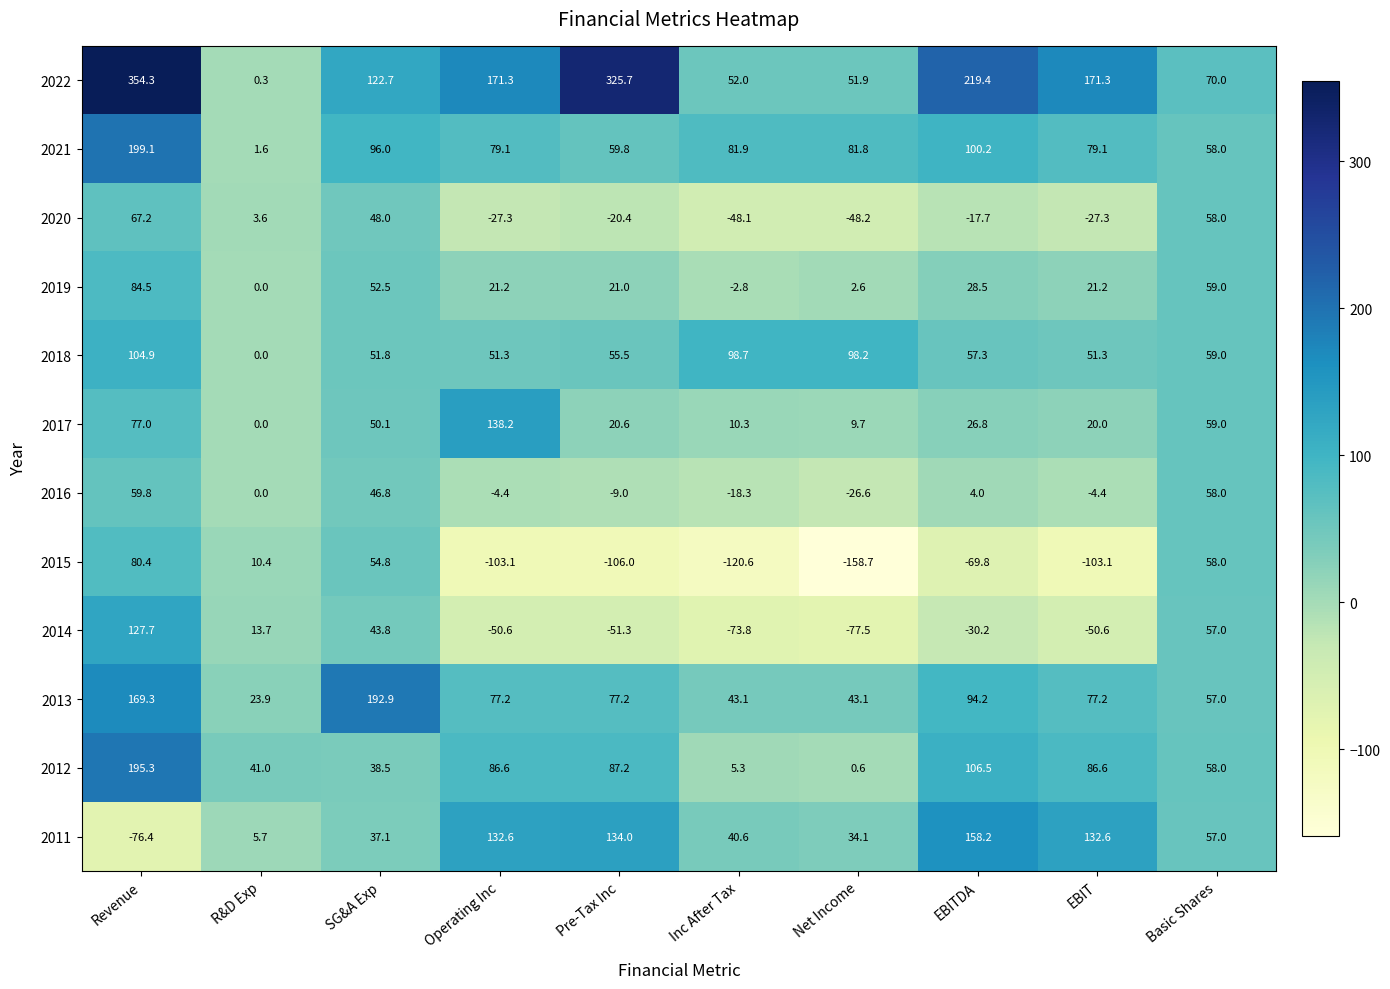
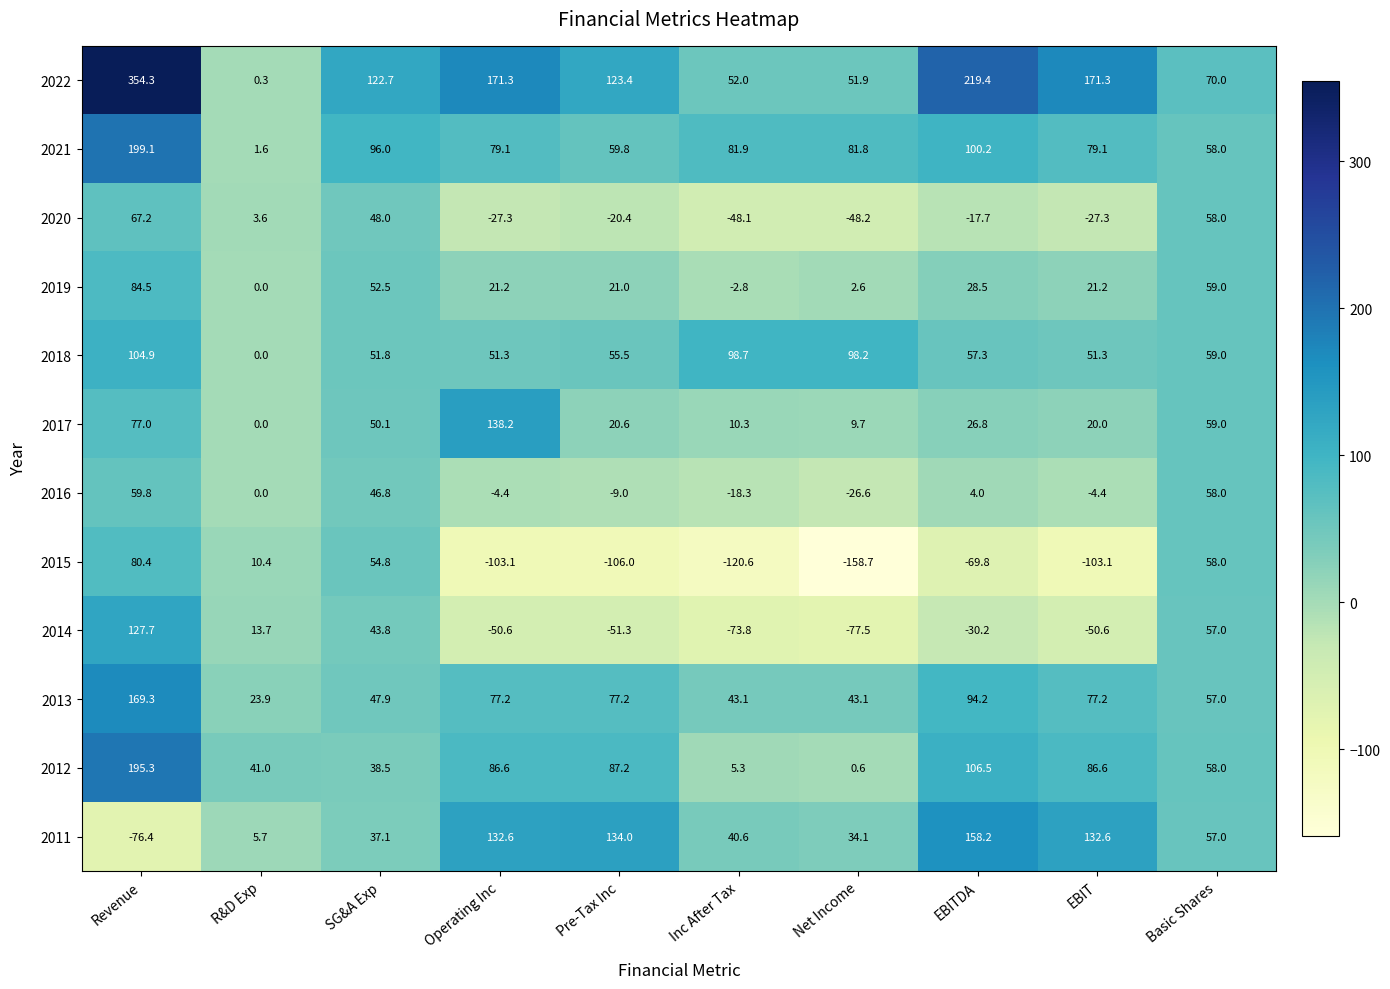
  {
    "2022": {
      "Revenue": 354.3,
      "R&D Exp": 0.3,
      "SG&A Exp": 122.7,
      "Operating Inc": 171.3,
-     "Pre-Tax Inc": 325.7,
+     "Pre-Tax Inc": 123.4,
      "Inc After Tax": 52.0,
      "Net Income": 51.9,
      "EBITDA": 219.4,
      "EBIT": 171.3,
      "Basic Shares": 70.0
    },
    "2021": {
      "Revenue": 199.1,
      "R&D Exp": 1.6,
      "SG&A Exp": 96.0,
      "Operating Inc": 79.1,
      "Pre-Tax Inc": 59.8,
      "Inc After Tax": 81.9,
      "Net Income": 81.8,
      "EBITDA": 100.2,
      "EBIT": 79.1,
      "Basic Shares": 58.0
    },
    "2020": {
      "Revenue": 67.2,
      "R&D Exp": 3.6,
      "SG&A Exp": 48.0,
      "Operating Inc": -27.3,
      "Pre-Tax Inc": -20.4,
      "Inc After Tax": -48.1,
      "Net Income": -48.2,
      "EBITDA": -17.7,
      "EBIT": -27.3,
      "Basic Shares": 58.0
    },
    "2019": {
      "Revenue": 84.5,
      "R&D Exp": 0.0,
      "SG&A Exp": 52.5,
      "Operating Inc": 21.2,
      "Pre-Tax Inc": 21.0,
      "Inc After Tax": -2.8,
      "Net Income": 2.6,
      "EBITDA": 28.5,
      "EBIT": 21.2,
      "Basic Shares": 59.0
    },
    "2018": {
      "Revenue": 104.9,
      "R&D Exp": 0.0,
      "SG&A Exp": 51.8,
      "Operating Inc": 51.3,
      "Pre-Tax Inc": 55.5,
      "Inc After Tax": 98.7,
      "Net Income": 98.2,
      "EBITDA": 57.3,
      "EBIT": 51.3,
      "Basic Shares": 59.0
    },
    "2017": {
      "Revenue": 77.0,
      "R&D Exp": 0.0,
      "SG&A Exp": 50.1,
      "Operating Inc": 138.2,
      "Pre-Tax Inc": 20.6,
      "Inc After Tax": 10.3,
      "Net Income": 9.7,
      "EBITDA": 26.8,
      "EBIT": 20.0,
      "Basic Shares": 59.0
    },
    "2016": {
      "Revenue": 59.8,
      "R&D Exp": 0.0,
      "SG&A Exp": 46.8,
      "Operating Inc": -4.4,
      "Pre-Tax Inc": -9.0,
      "Inc After Tax": -18.3,
      "Net Income": -26.6,
      "EBITDA": 4.0,
      "EBIT": -4.4,
      "Basic Shares": 58.0
    },
    "2015": {
      "Revenue": 80.4,
      "R&D Exp": 10.4,
      "SG&A Exp": 54.8,
      "Operating Inc": -103.1,
      "Pre-Tax Inc": -106.0,
      "Inc After Tax": -120.6,
      "Net Income": -158.7,
      "EBITDA": -69.8,
      "EBIT": -103.1,
      "Basic Shares": 58.0
    },
    "2014": {
      "Revenue": 127.7,
      "R&D Exp": 13.7,
      "SG&A Exp": 43.8,
      "Operating Inc": -50.6,
      "Pre-Tax Inc": -51.3,
      "Inc After Tax": -73.8,
      "Net Income": -77.5,
      "EBITDA": -30.2,
      "EBIT": -50.6,
      "Basic Shares": 57.0
    },
    "2013": {
      "Revenue": 169.3,
      "R&D Exp": 23.9,
-     "SG&A Exp": 192.9,
+     "SG&A Exp": 47.9,
      "Operating Inc": 77.2,
      "Pre-Tax Inc": 77.2,
      "Inc After Tax": 43.1,
      "Net Income": 43.1,
      "EBITDA": 94.2,
      "EBIT": 77.2,
      "Basic Shares": 57.0
    },
    "2012": {
      "Revenue": 195.3,
      "R&D Exp": 41.0,
      "SG&A Exp": 38.5,
      "Operating Inc": 86.6,
      "Pre-Tax Inc": 87.2,
      "Inc After Tax": 5.3,
      "Net Income": 0.6,
      "EBITDA": 106.5,
      "EBIT": 86.6,
      "Basic Shares": 58.0
    },
    "2011": {
      "Revenue": -76.4,
      "R&D Exp": 5.7,
      "SG&A Exp": 37.1,
      "Operating Inc": 132.6,
      "Pre-Tax Inc": 134.0,
      "Inc After Tax": 40.6,
      "Net Income": 34.1,
      "EBITDA": 158.2,
      "EBIT": 132.6,
      "Basic Shares": 57.0
    }
  }
